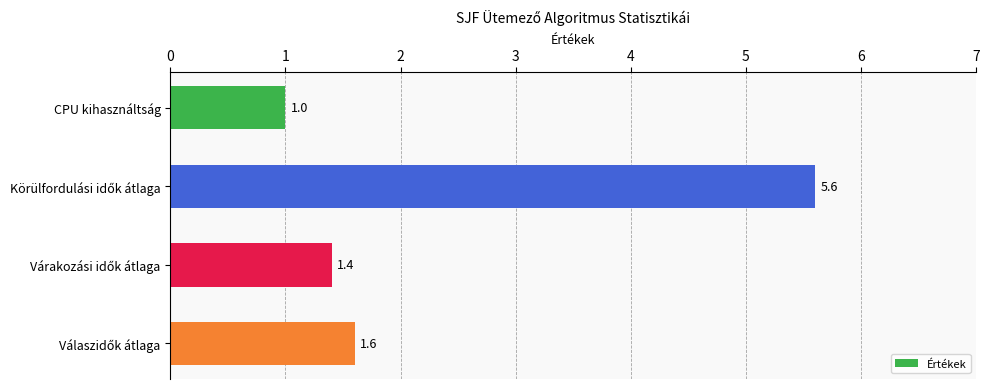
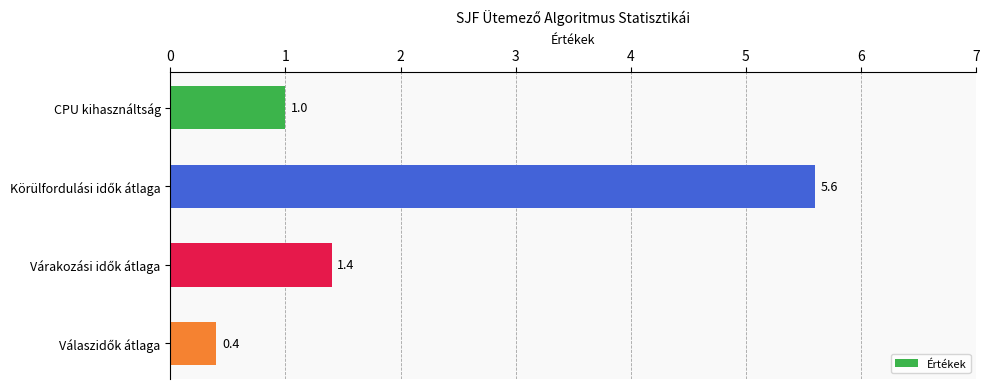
  {
    "CPU kihasználtság": 1.0,
    "Körülfordulási idők átlaga": 5.6,
    "Várakozási idők átlaga": 1.4,
-   "Válaszidők átlaga": 1.6
+   "Válaszidők átlaga": 0.4
  }
